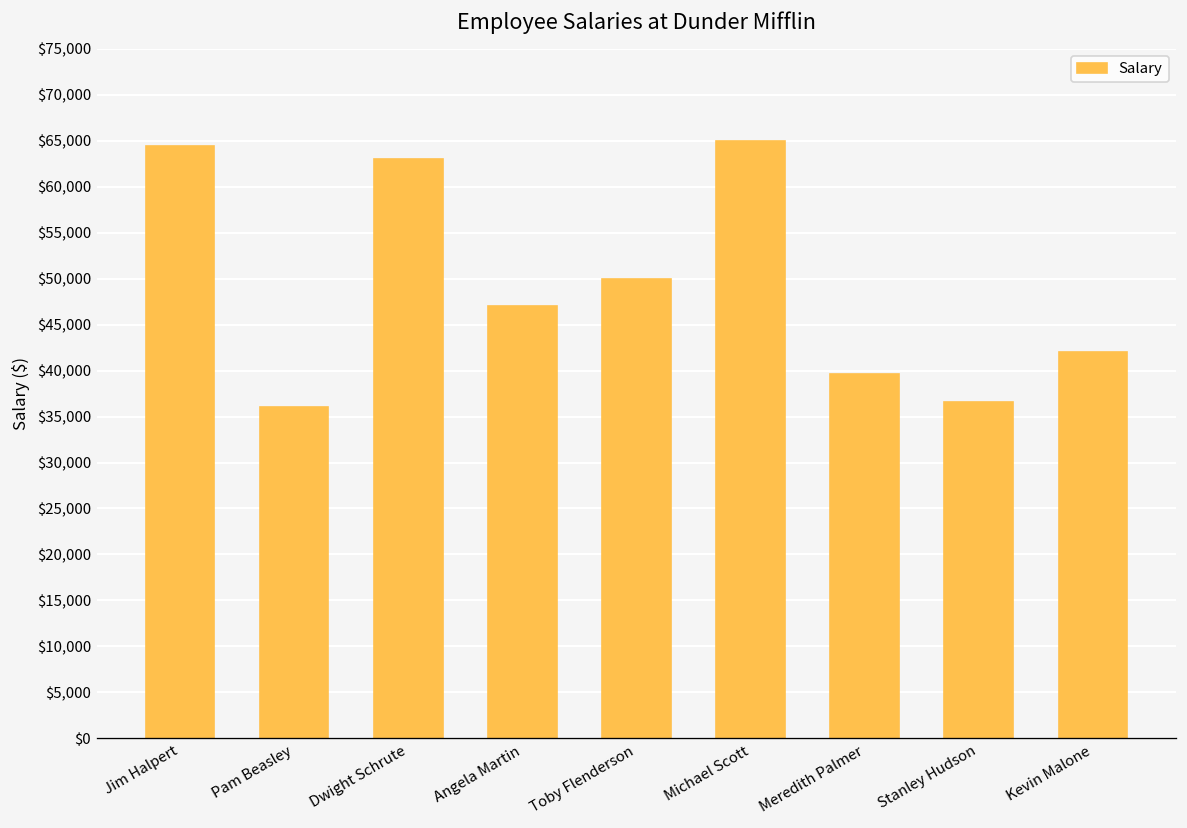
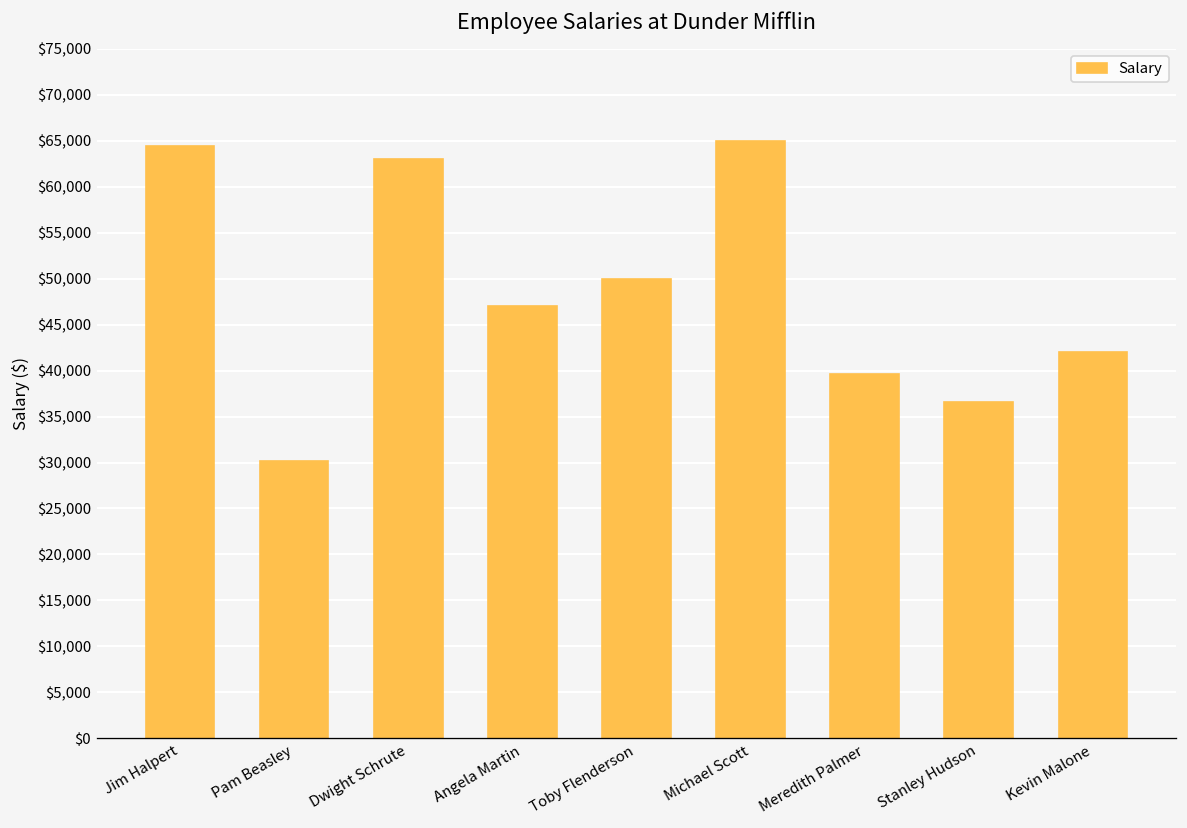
  {
    "Jim Halpert": "$64,000",
-   "Pam Beasley": "$36,000",
+   "Pam Beasley": "$30,000",
    "Dwight Schrute": "$63,000",
    "Angela Martin": "$47,000",
    "Toby Flenderson": "$50,000",
    "Michael Scott": "$65,000",
    "Meredith Palmer": "$40,000",
    "Stanley Hudson": "$37,000",
    "Kevin Malone": "$42,000"
  }
